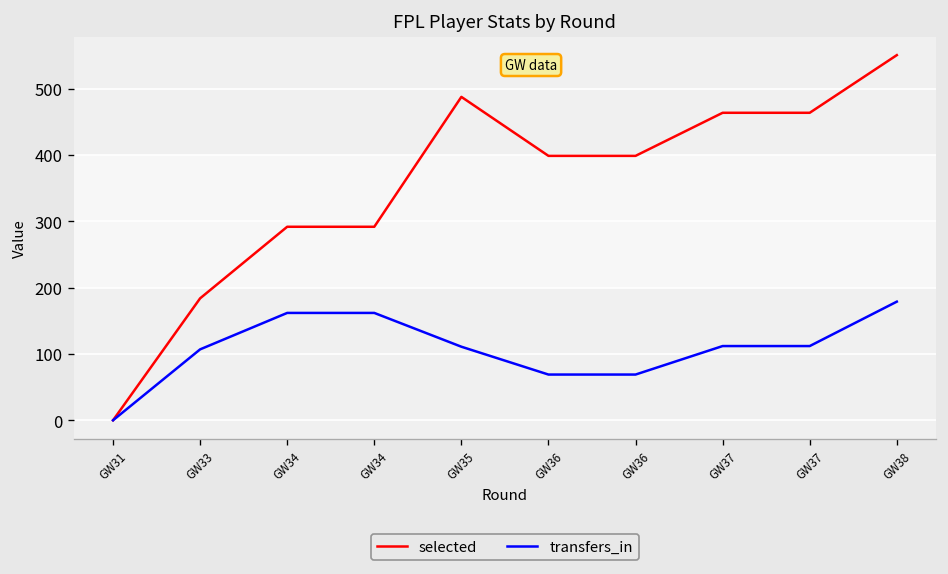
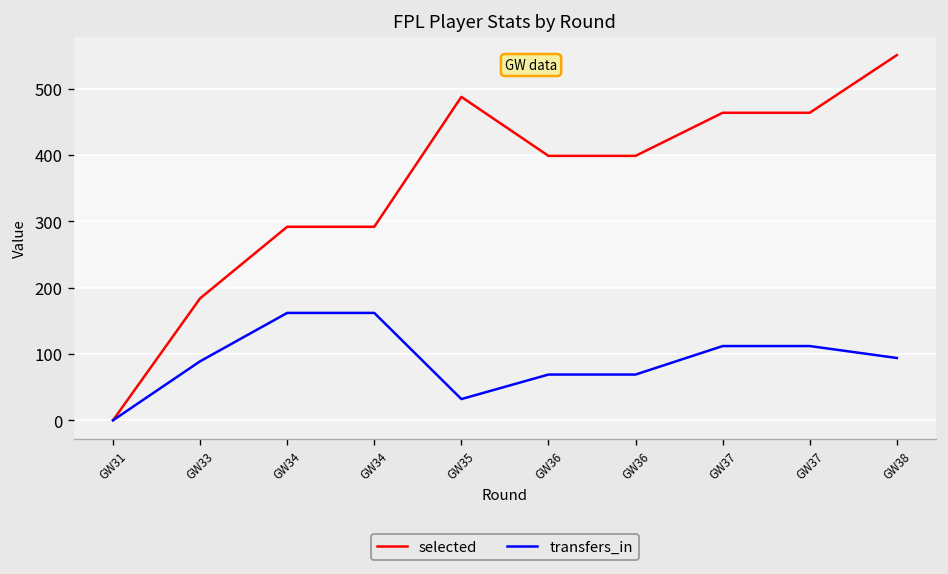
  {
    "selected": {
      "GW33": 180,
      "GW35": 490,
      "GW38": 550
    },
    "transfers_in": {
-     "GW33": 110,
-     "GW35": 110,
-     "GW38": 180
+     "GW33": 90,
+     "GW35": 30,
+     "GW38": 90
    }
  }
